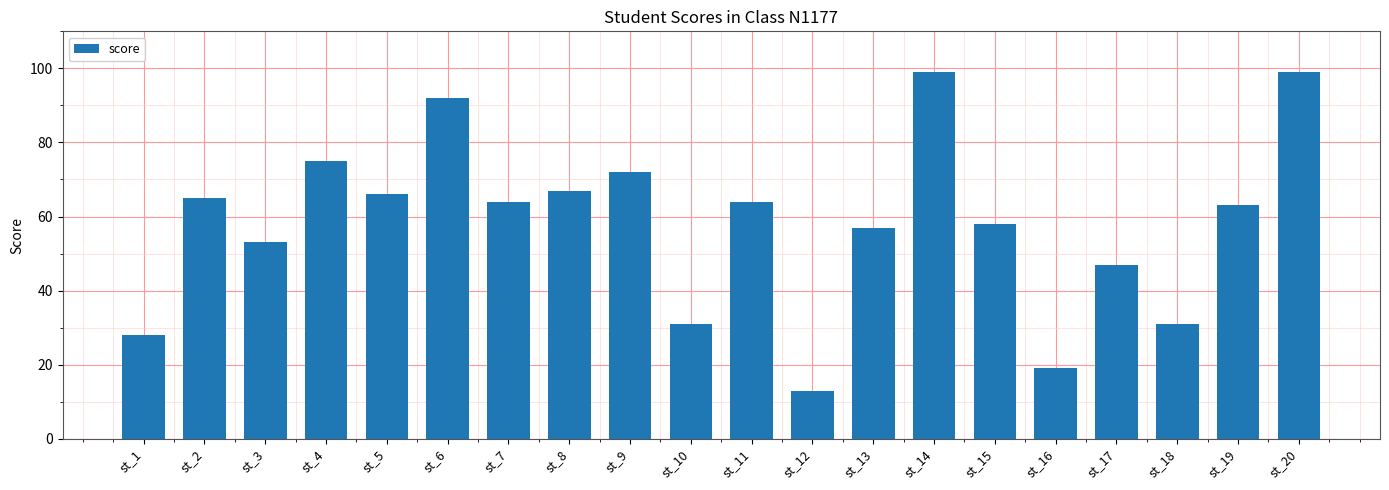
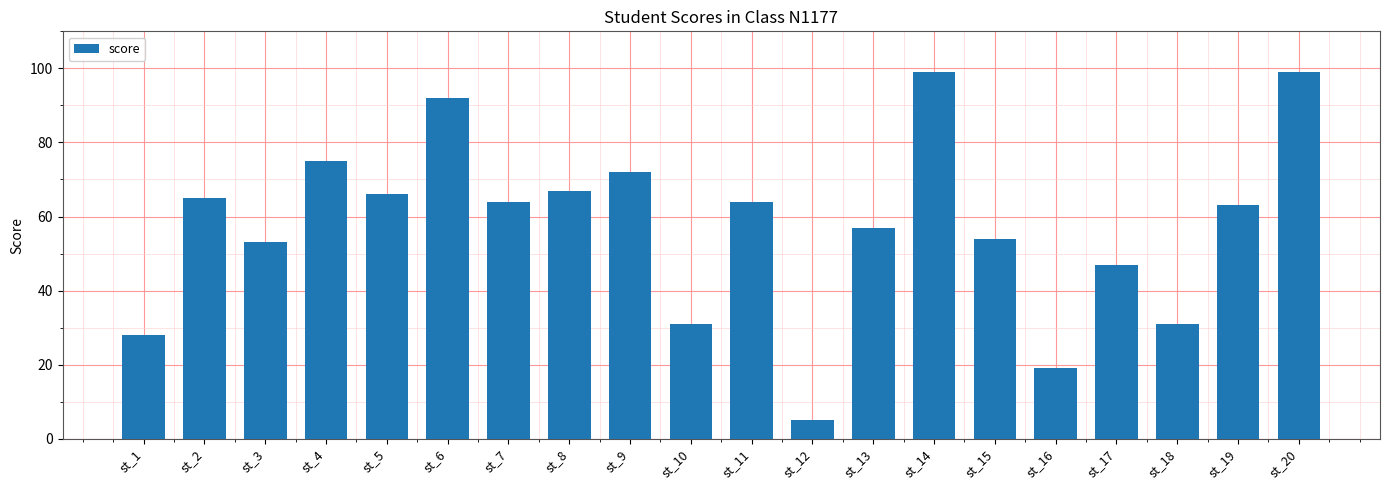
  {
    "st_1": 28,
    "st_2": 65,
    "st_3": 53,
    "st_4": 75,
    "st_5": 66,
    "st_6": 92,
    "st_7": 64,
    "st_8": 67,
    "st_9": 72,
    "st_10": 31,
    "st_11": 64,
-   "st_12": 13,
+   "st_12": 5,
    "st_13": 57,
    "st_14": 99,
-   "st_15": 58,
+   "st_15": 54,
    "st_16": 19,
    "st_17": 47,
    "st_18": 31,
    "st_19": 63,
    "st_20": 99
  }
